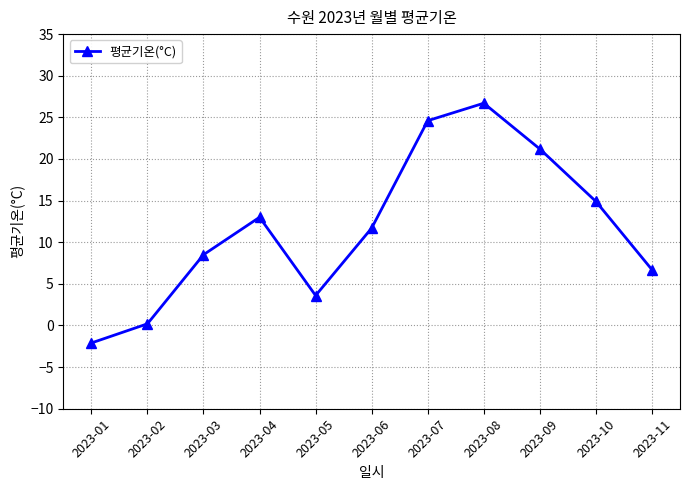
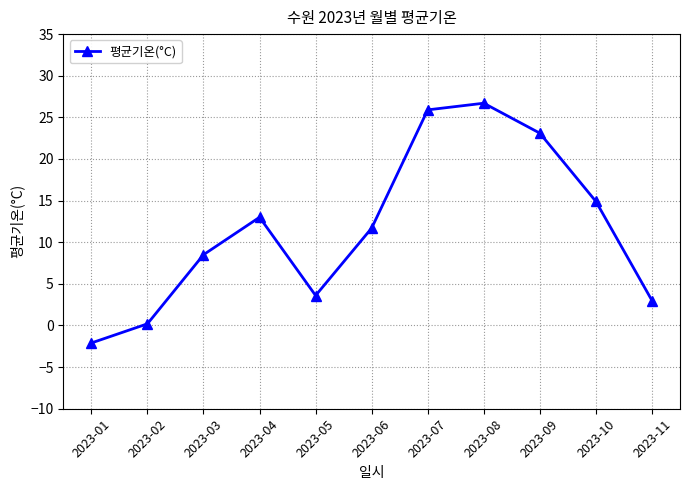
  {
    "2023-01": -2,
    "2023-02": 0,
    "2023-03": 9,
    "2023-04": 13,
    "2023-05": 4,
    "2023-06": 12,
-   "2023-07": 25,
+   "2023-07": 26,
    "2023-08": 27,
-   "2023-09": 21,
+   "2023-09": 23,
    "2023-10": 15,
-   "2023-11": 7
+   "2023-11": 3
  }
